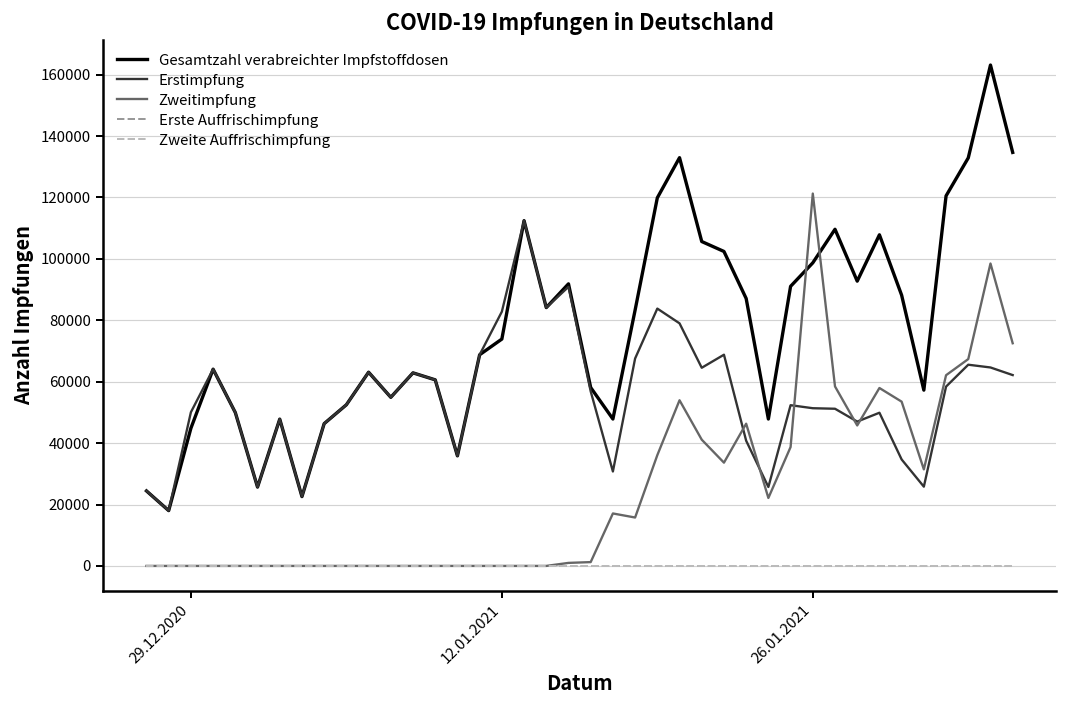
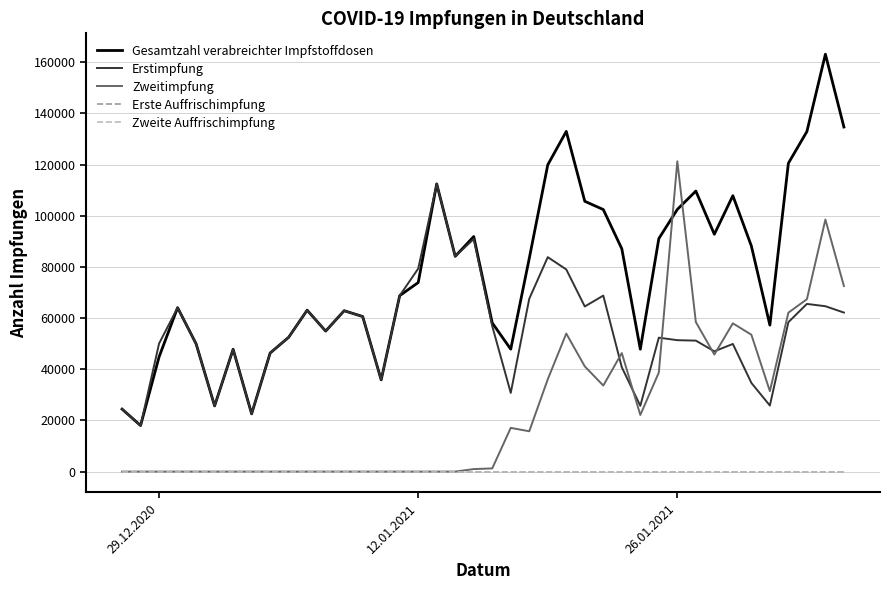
  {
    "Gesamtzahl verabreichter Impfstoffdosen": {
      "29.12.2020": 45000,
      "12.01.2021": 74000,
-     "26.01.2021": 99000
+     "26.01.2021": 102000
    },
    "Erstimpfung": {
      "29.12.2020": 50000,
-     "12.01.2021": 83000,
+     "12.01.2021": 79000,
      "26.01.2021": 51000
    },
    "Zweitimpfung": {
      "26.01.2021": 121000
    },
    "Zweite Auffrischimpfung": {
      "26.01.2021": 0
    }
  }
